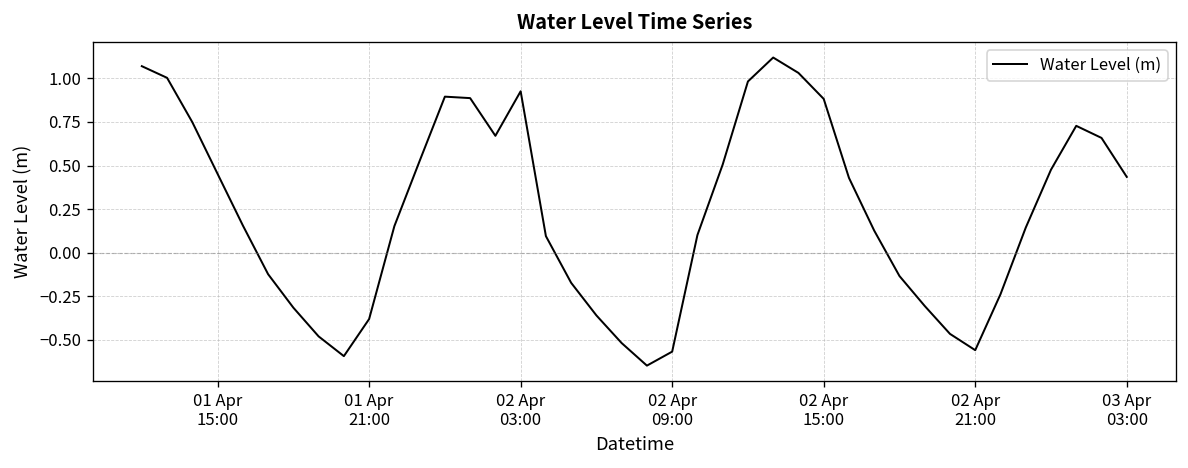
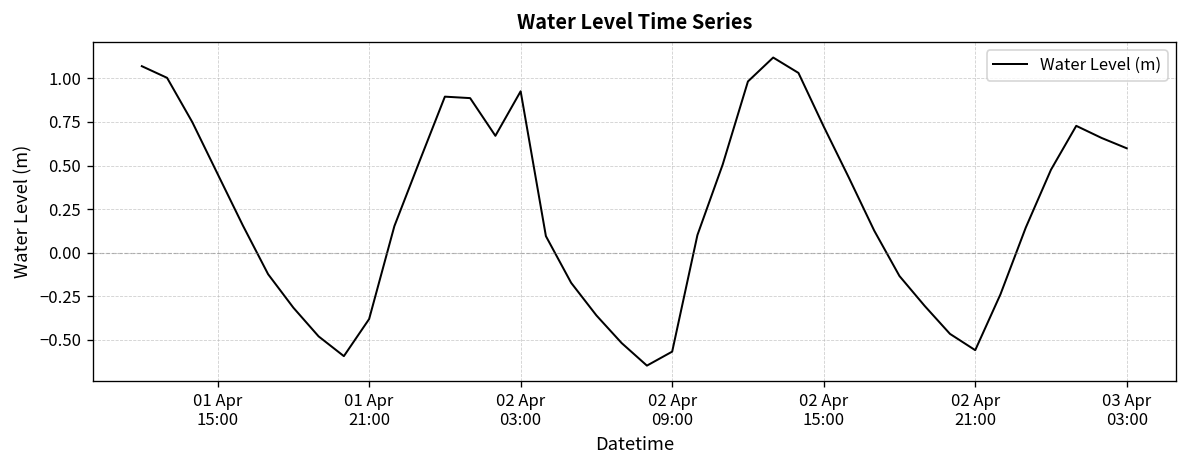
  {
    "01 Apr 15:00": 0.45,
    "01 Apr 21:00": -0.38,
    "02 Apr 03:00": 0.93,
    "02 Apr 09:00": -0.57,
-   "02 Apr 15:00": 0.88,
+   "02 Apr 15:00": 0.72,
    "02 Apr 21:00": -0.56,
-   "03 Apr 03:00": 0.43
+   "03 Apr 03:00": 0.60
  }
